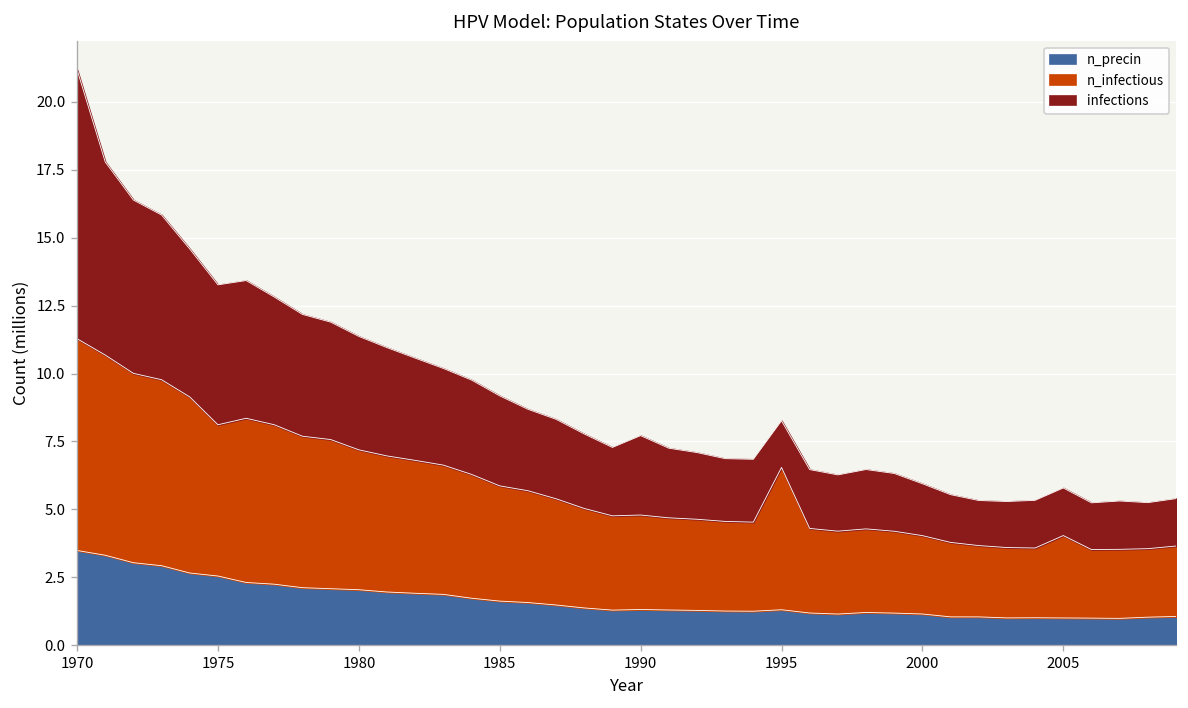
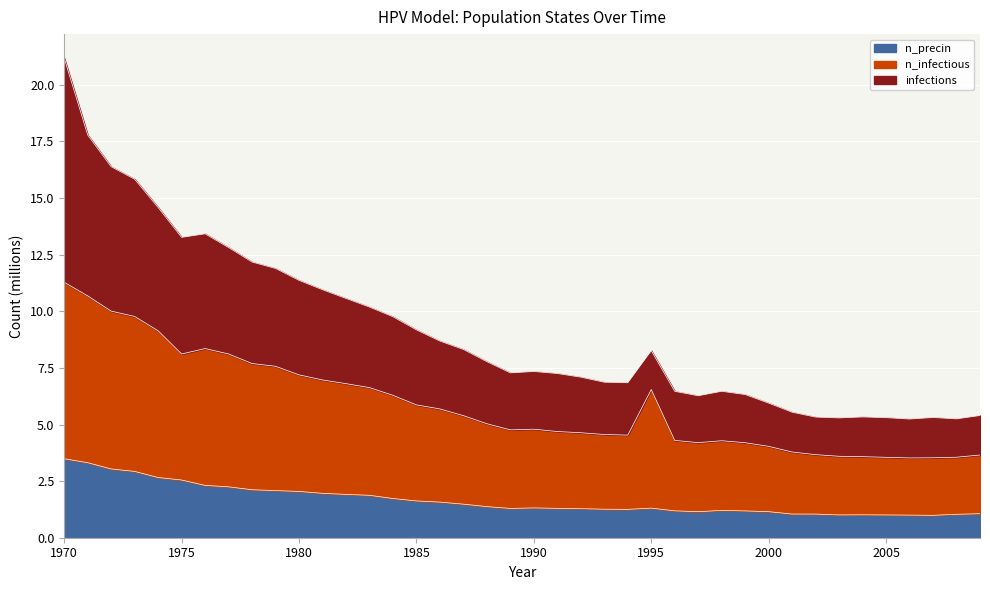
  {
    "n_precin": {
      "1970": 3.5,
      "1975": 2.5,
      "1980": 2.0,
      "1985": 1.6,
      "1990": 1.3,
      "1995": 1.3,
      "2000": 1.2,
      "2005": 1.0
    },
    "n_infectious": {
      "1970": 11.3,
      "1975": 8.1,
      "1980": 7.2,
      "1985": 5.9,
      "1990": 4.8,
      "1995": 6.5,
      "2000": 4.0,
-     "2005": 3.0
+     "2005": 2.5
    },
    "infections": {
      "1970": 9.9,
      "1975": 5.1,
      "1980": 4.2,
      "1985": 3.3,
-     "1990": 2.9,
+     "1990": 2.5,
      "1995": 1.7,
      "2000": 1.9,
      "2005": 1.8
    }
  }
